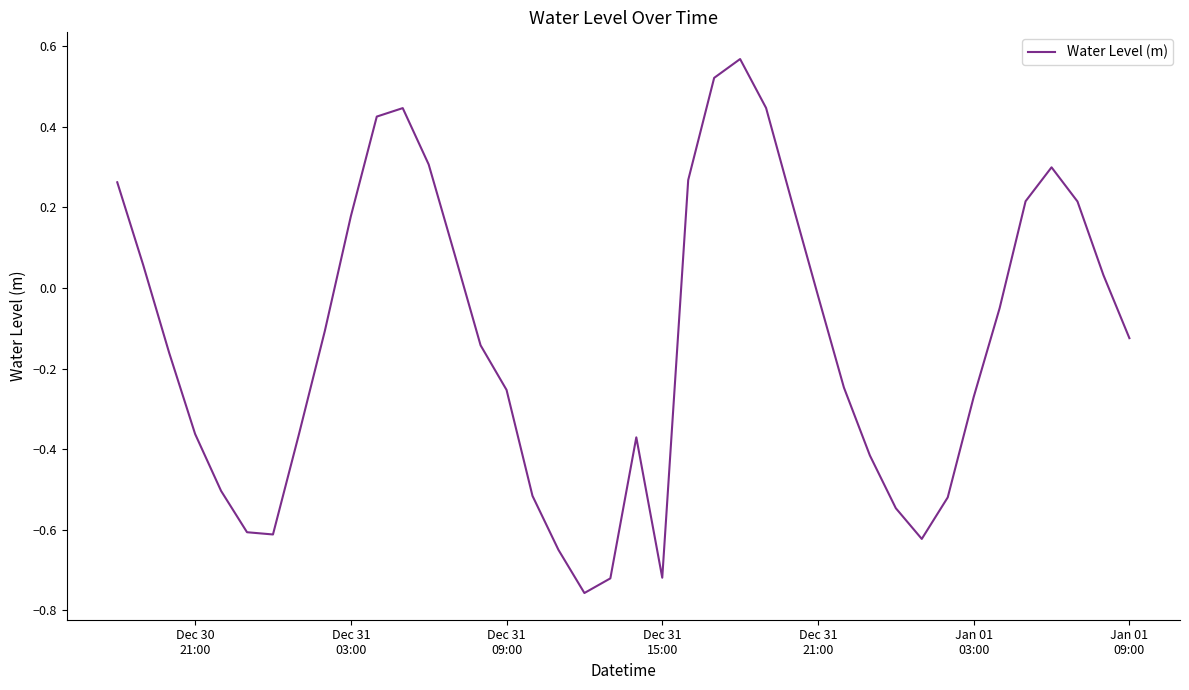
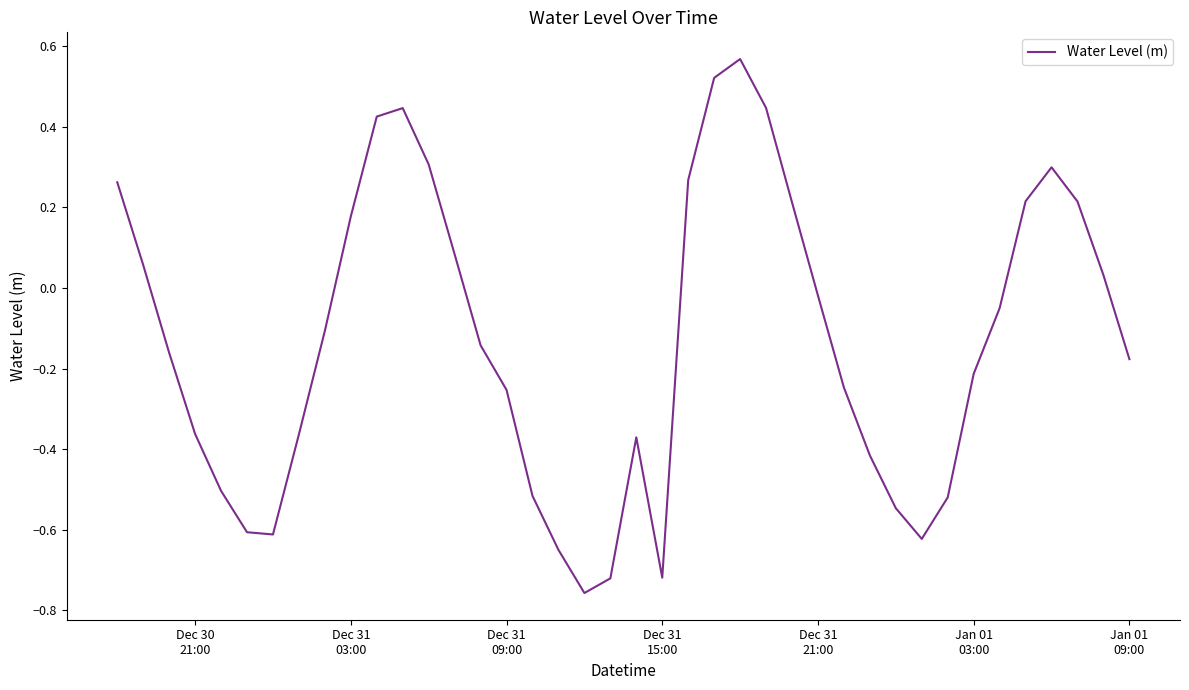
  {
    "Dec 30 21:00": -0.36,
    "Dec 31 03:00": 0.18,
    "Dec 31 09:00": -0.25,
    "Dec 31 15:00": -0.72,
    "Dec 31 21:00": -0.02,
-   "Jan 01 03:00": -0.27,
-   "Jan 01 09:00": -0.12
+   "Jan 01 03:00": -0.21,
+   "Jan 01 09:00": -0.18
  }
